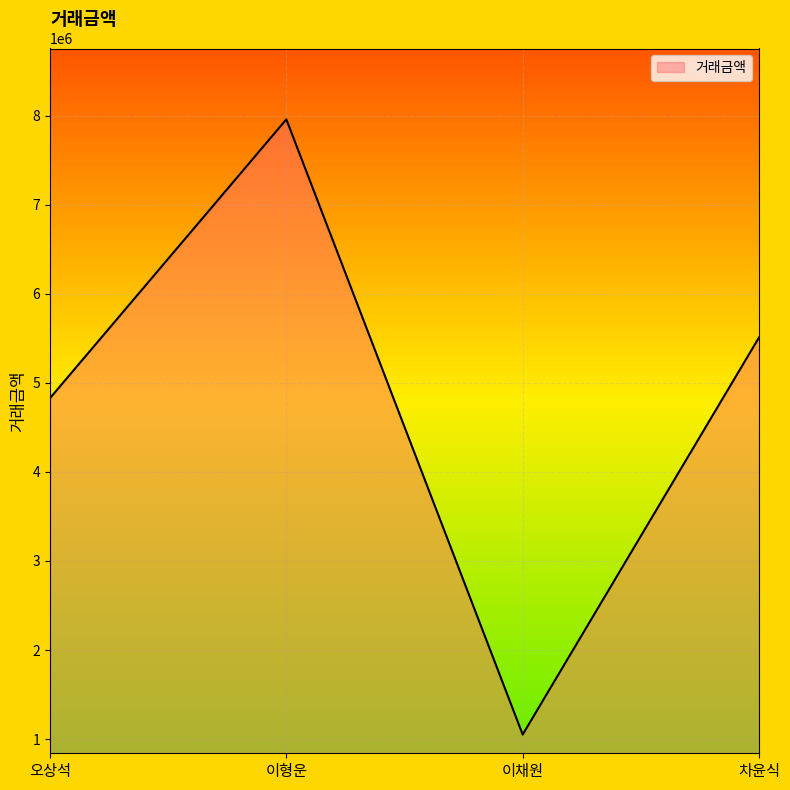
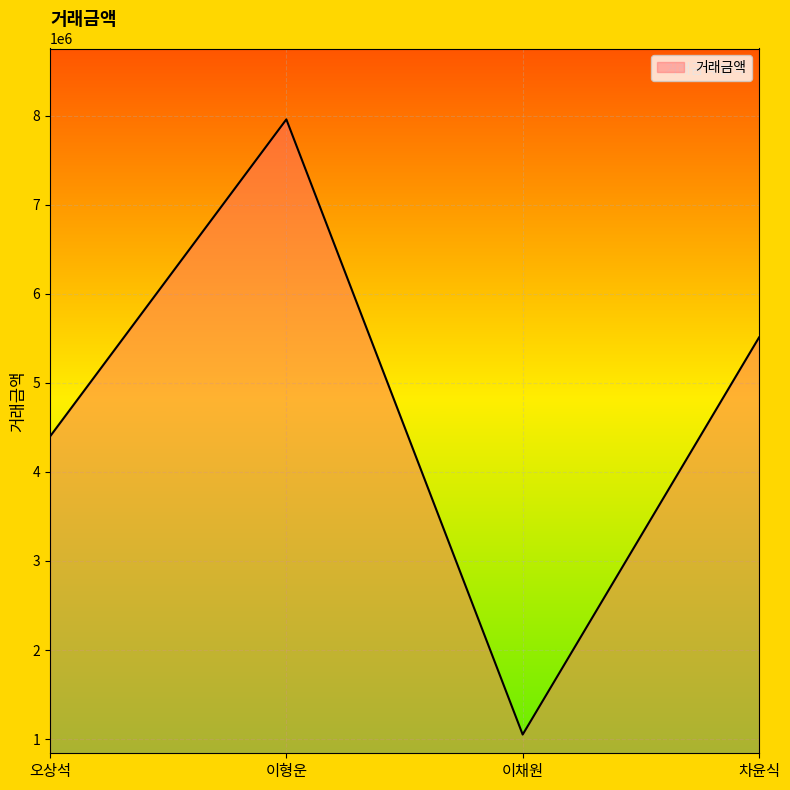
  {
-   "오상석": 4800000,
+   "오상석": 4400000,
    "이형운": 8000000,
    "이채원": 1100000,
    "차윤식": 5500000
  }
